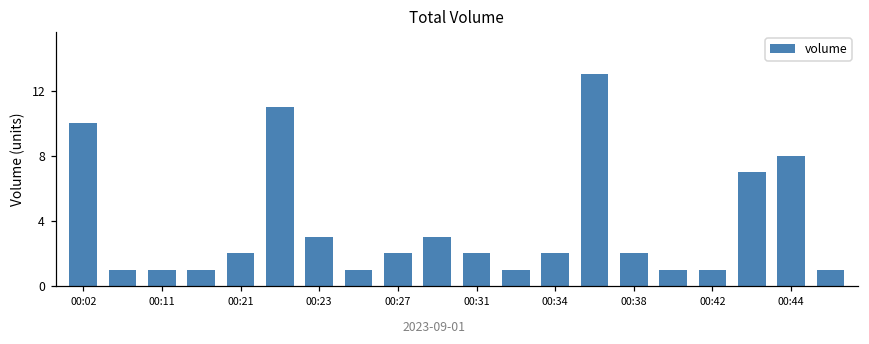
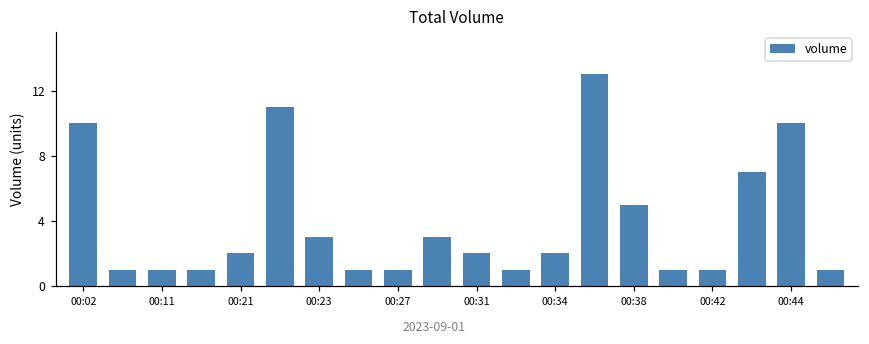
  {
    "00:02": 10,
    "00:11": 1,
    "00:21": 2,
    "00:23": 3,
-   "00:27": 2,
+   "00:27": 1,
    "00:31": 2,
    "00:34": 2,
-   "00:38": 2,
+   "00:38": 5,
    "00:42": 1,
-   "00:44": 8
+   "00:44": 10
  }
